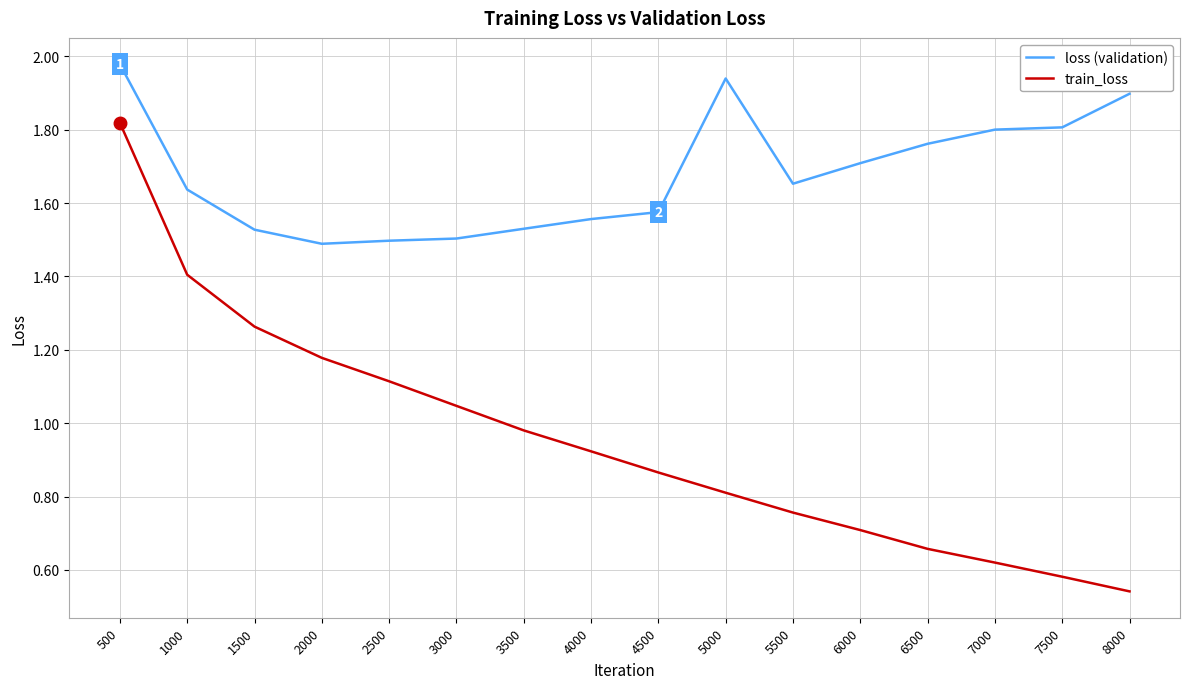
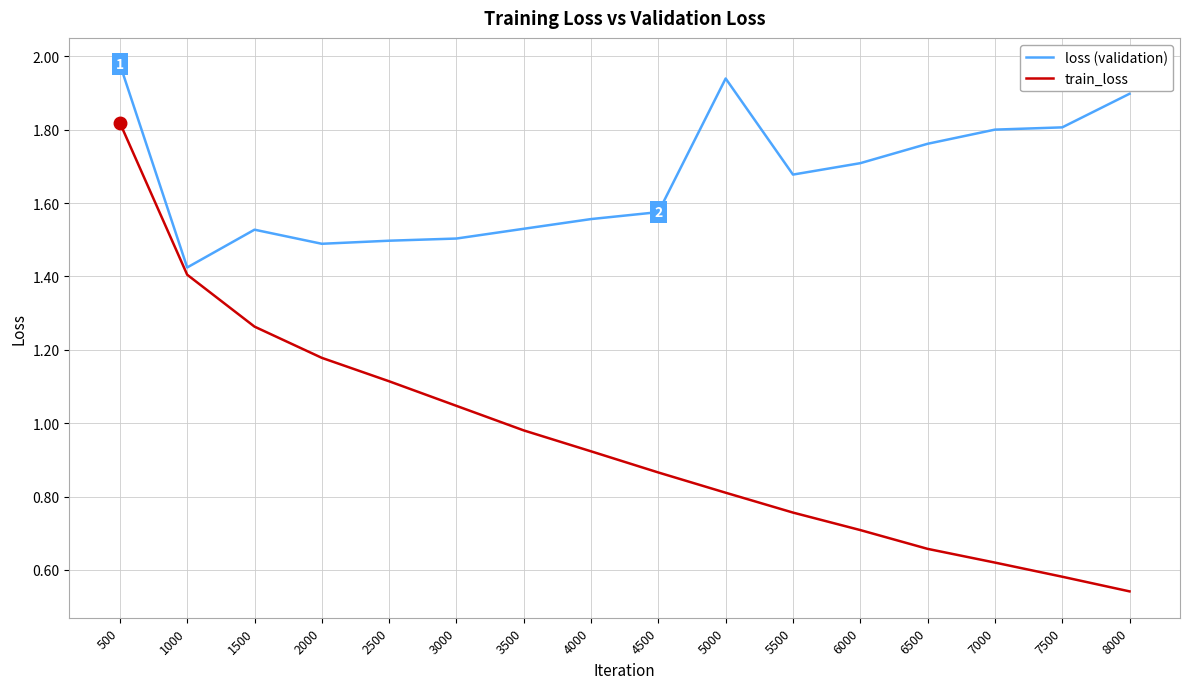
  {
    "loss (validation)": {
-     "1000": 1.64,
+     "1000": 1.42,
      "1500": 1.53,
      "2000": 1.49,
      "2500": 1.50,
      "3000": 1.50,
      "3500": 1.53,
      "4000": 1.56,
      "5000": 1.94,
-     "5500": 1.65,
+     "5500": 1.68,
      "6000": 1.71,
      "6500": 1.76,
      "7000": 1.80,
      "7500": 1.81,
      "8000": 1.90
    }
  }
